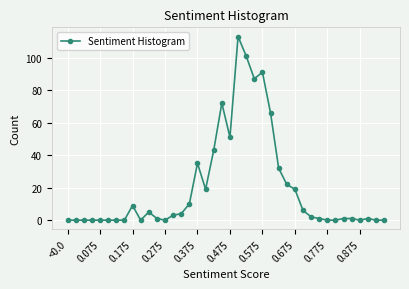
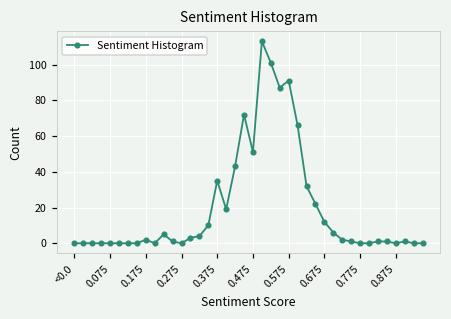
  {
    "<0.0": 0,
    "0.075": 0,
-   "0.175": 9,
+   "0.175": 2,
    "0.275": 0,
    "0.375": 35,
    "0.475": 51,
    "0.575": 91,
-   "0.675": 19,
+   "0.675": 12,
    "0.775": 0,
    "0.875": 0
  }
